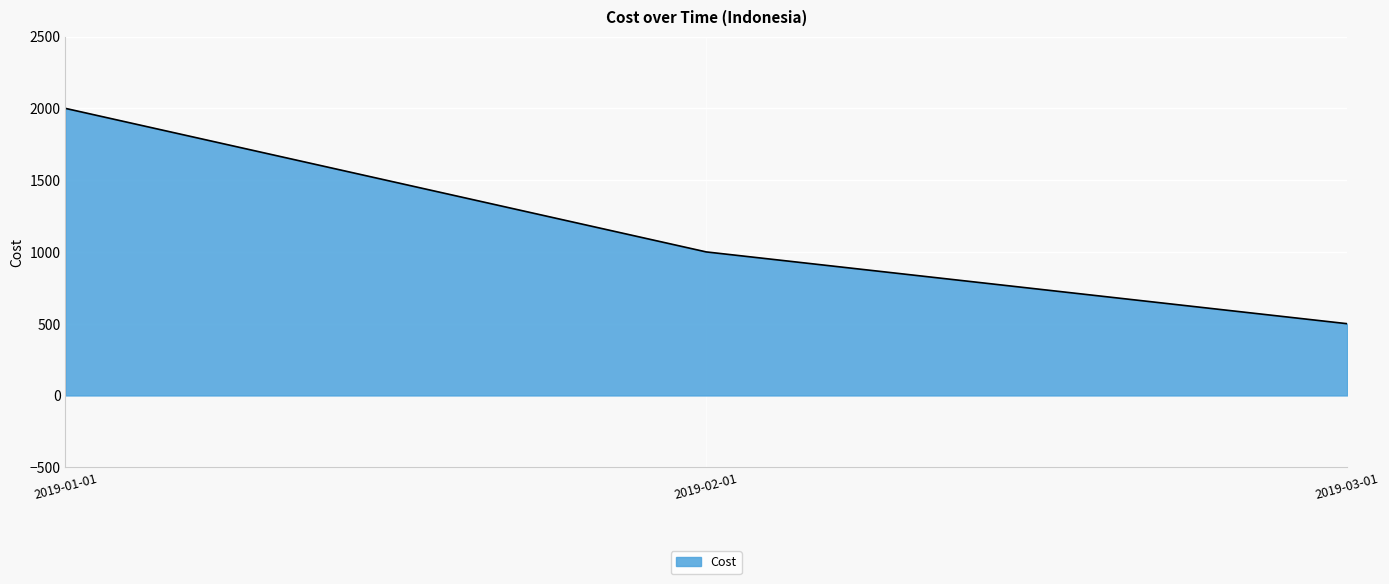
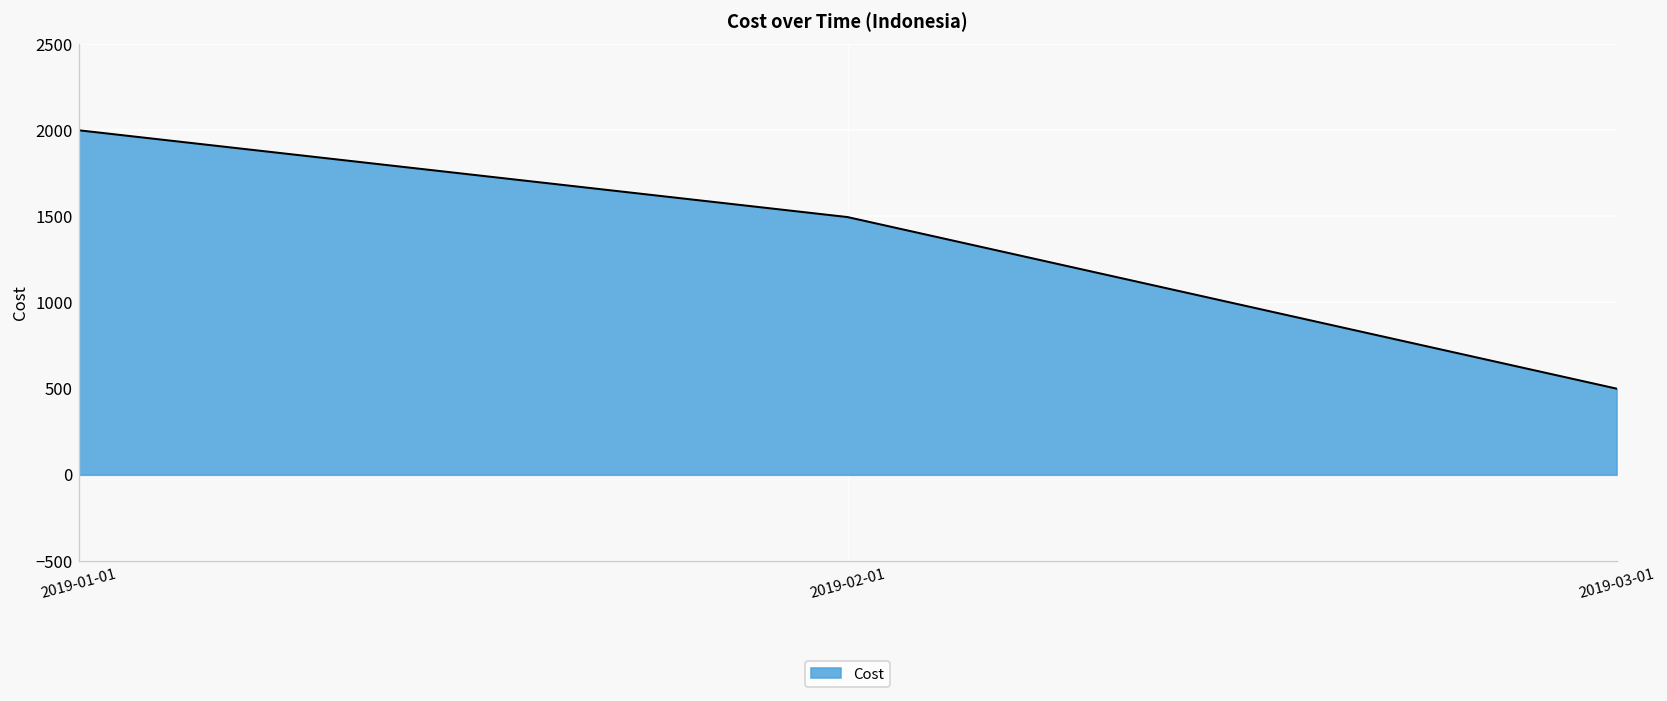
  {
    "2019-01-01": 2000,
-   "2019-02-01": 1000,
+   "2019-02-01": 1500,
    "2019-03-01": 500
  }
